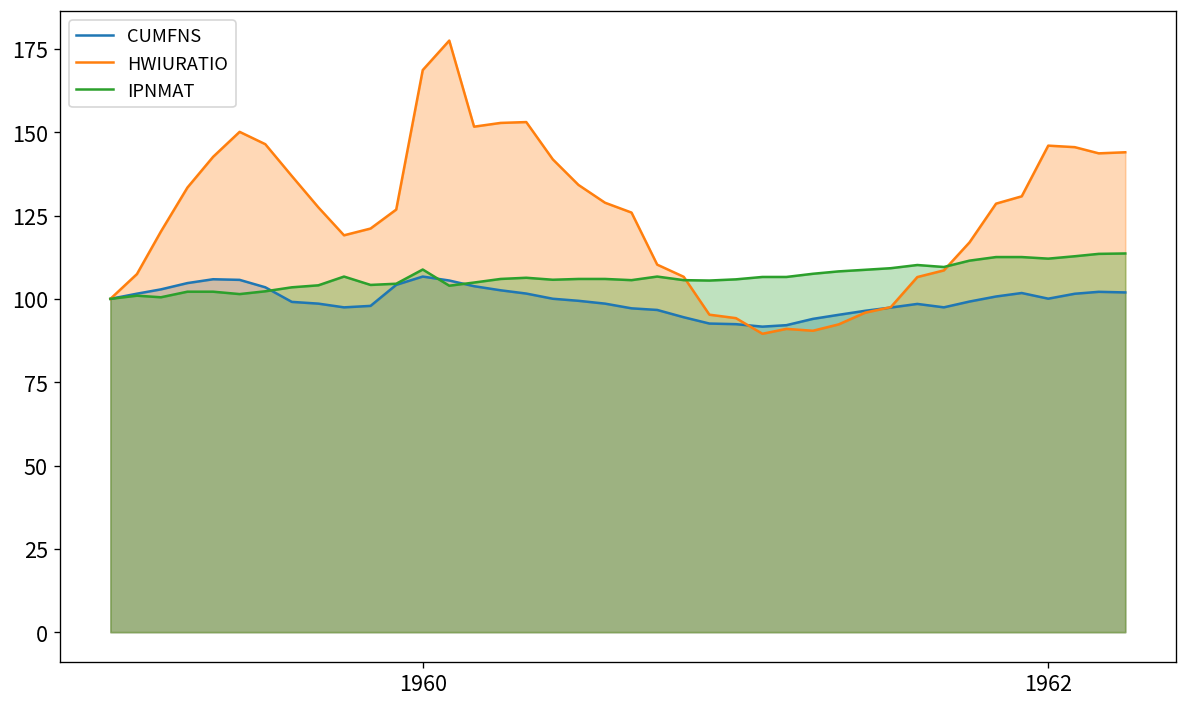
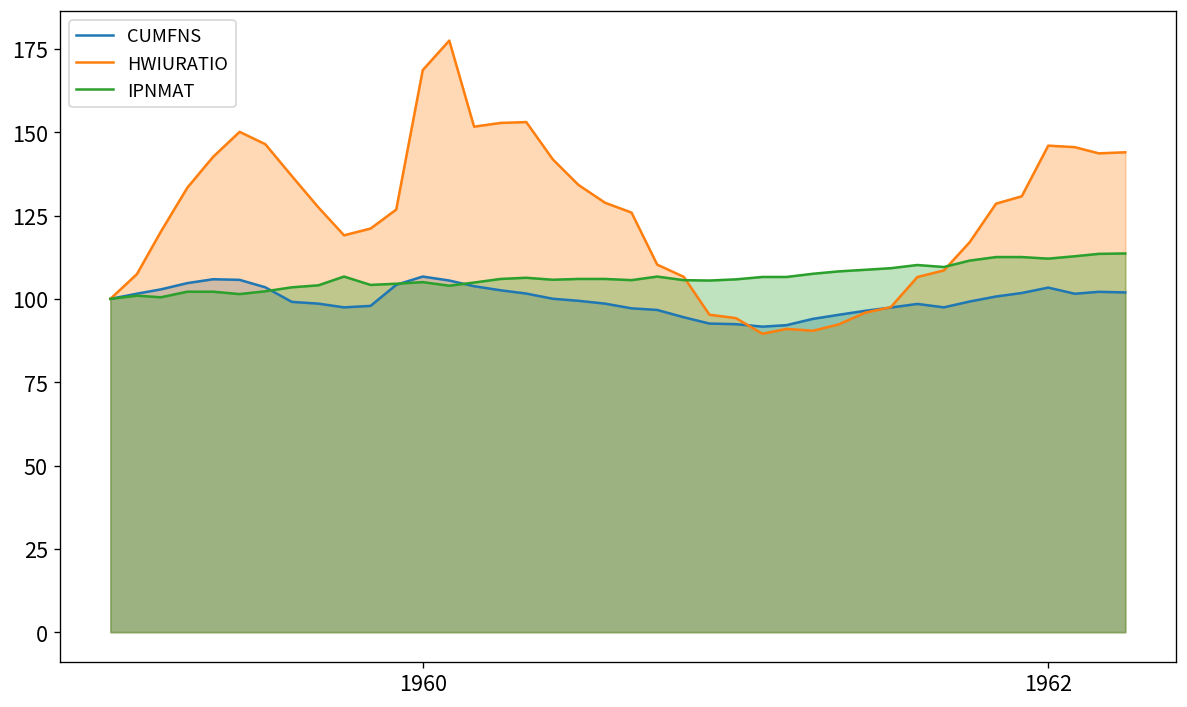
  {
    "CUMFNS": {
      "1960": 107,
-     "1962": 100
+     "1962": 103
    },
    "HWIURATIO": {
      "1960": 169,
      "1962": 146
    },
    "IPNMAT": {
-     "1960": 109,
+     "1960": 105,
      "1962": 112
    }
  }
